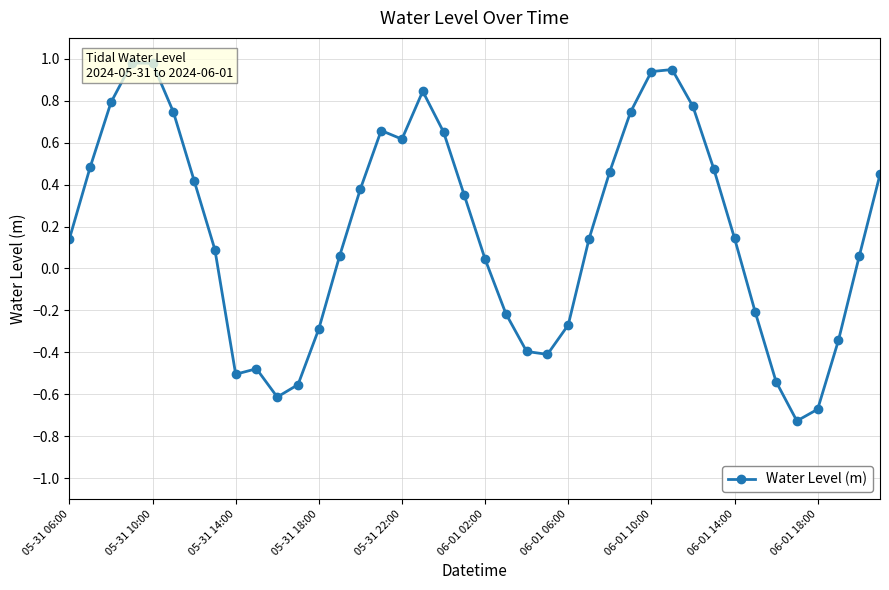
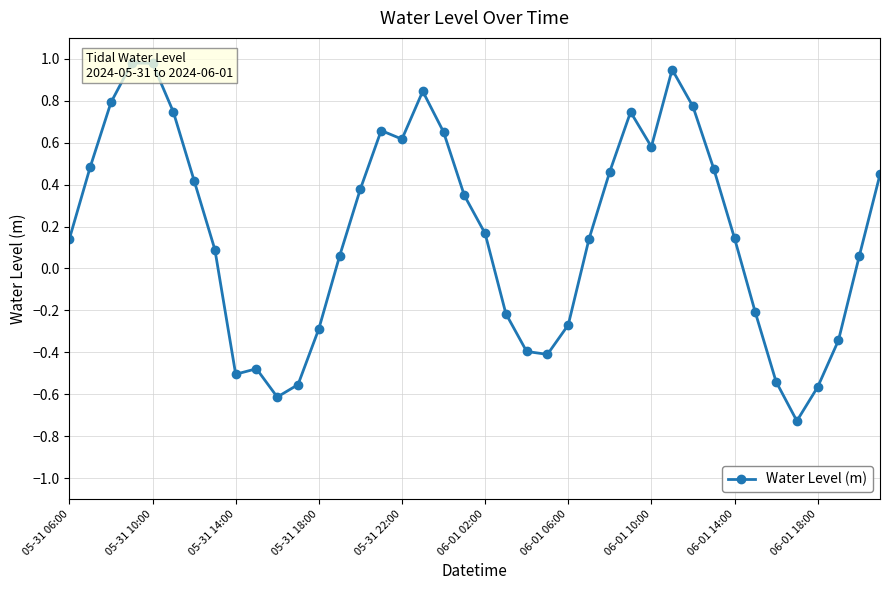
  {
    "05-31 06:00": 0.14,
    "05-31 14:00": -0.50,
    "05-31 18:00": -0.29,
    "05-31 22:00": 0.62,
-   "06-01 02:00": 0.04,
+   "06-01 02:00": 0.17,
    "06-01 06:00": -0.27,
-   "06-01 10:00": 0.94,
+   "06-01 10:00": 0.58,
    "06-01 14:00": 0.14,
-   "06-01 18:00": -0.67
+   "06-01 18:00": -0.57
  }
